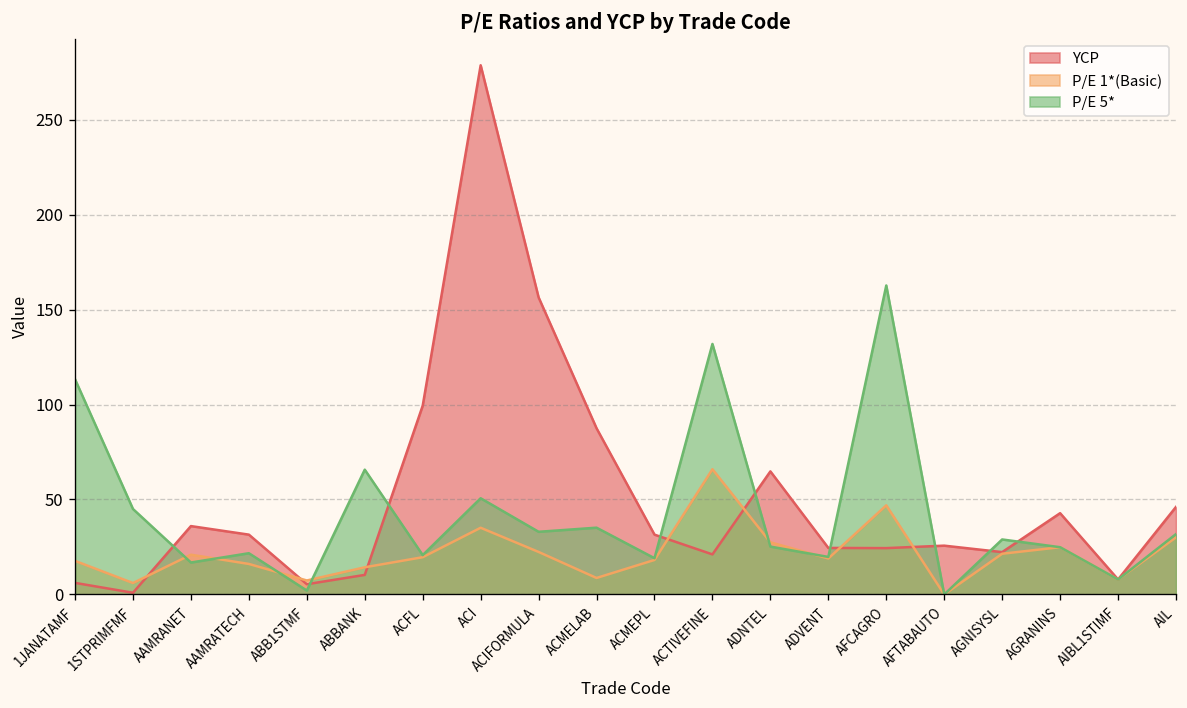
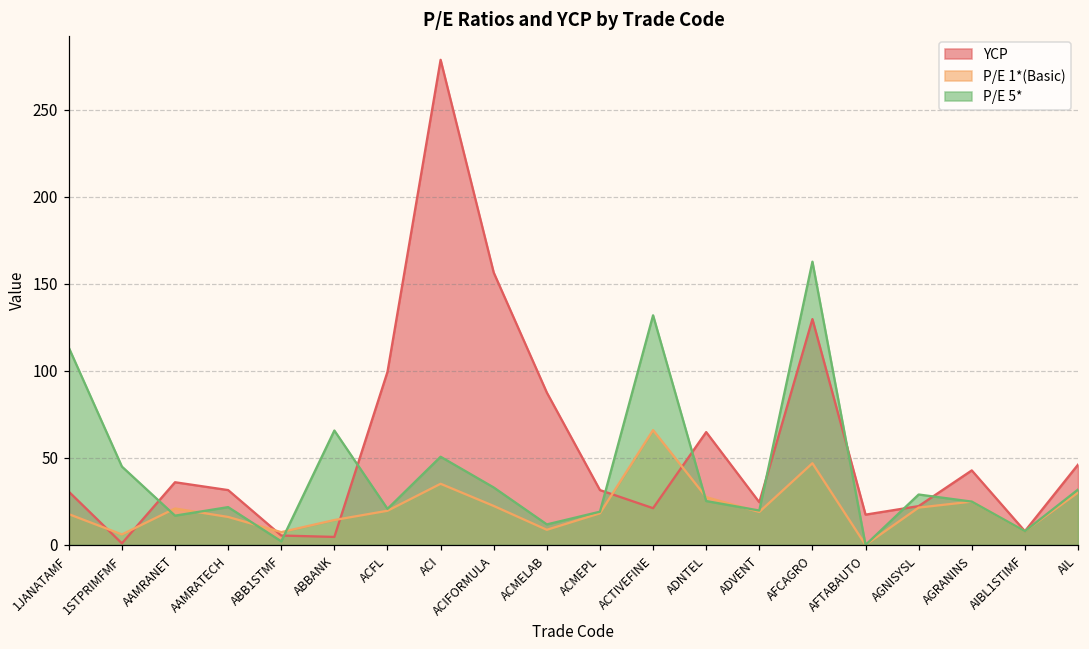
  {
    "YCP": {
-     "1JANATAMF": 6,
+     "1JANATAMF": 31,
      "1STPRIMFMF": 1,
      "AAMRANET": 36,
      "AAMRATECH": 32,
      "ABB1STMF": 5,
-     "ABBANK": 10,
+     "ABBANK": 5,
      "ACFL": 99,
      "ACI": 279,
      "ACIFORMULA": 156,
      "ACMELAB": 88,
      "ACMEPL": 32,
      "ACTIVEFINE": 21,
      "ADNTEL": 65,
      "ADVENT": 25,
-     "AFCAGRO": 24,
-     "AFTABAUTO": 26,
+     "AFCAGRO": 130,
+     "AFTABAUTO": 17,
      "AGRANINS": 43,
      "AIL": 46
    },
    "P/E 1*(Basic)": {
      "1JANATAMF": 18,
      "1STPRIMFMF": 6,
      "AAMRANET": 21,
      "AAMRATECH": 16,
      "ABB1STMF": 7,
      "ABBANK": 14,
      "ACI": 35,
      "ACIFORMULA": 22,
      "ACMELAB": 9,
      "ACTIVEFINE": 66,
      "ADNTEL": 27,
      "AFCAGRO": 47,
      "AIL": 30
    },
    "P/E 5*": {
      "1JANATAMF": 113,
      "1STPRIMFMF": 45,
      "AAMRANET": 17,
      "AAMRATECH": 22,
      "ABB1STMF": 2,
      "ABBANK": 66,
      "ACI": 51,
      "ACIFORMULA": 33,
-     "ACMELAB": 35,
+     "ACMELAB": 12,
      "ACTIVEFINE": 132,
      "ADNTEL": 25,
      "AFCAGRO": 163,
      "AGNISYSL": 29,
      "AIL": 32
    }
  }
